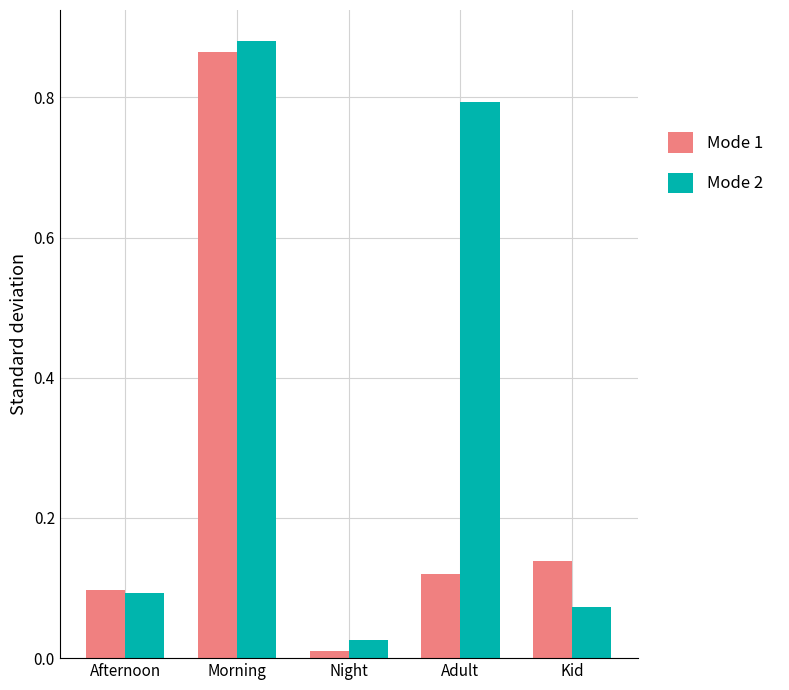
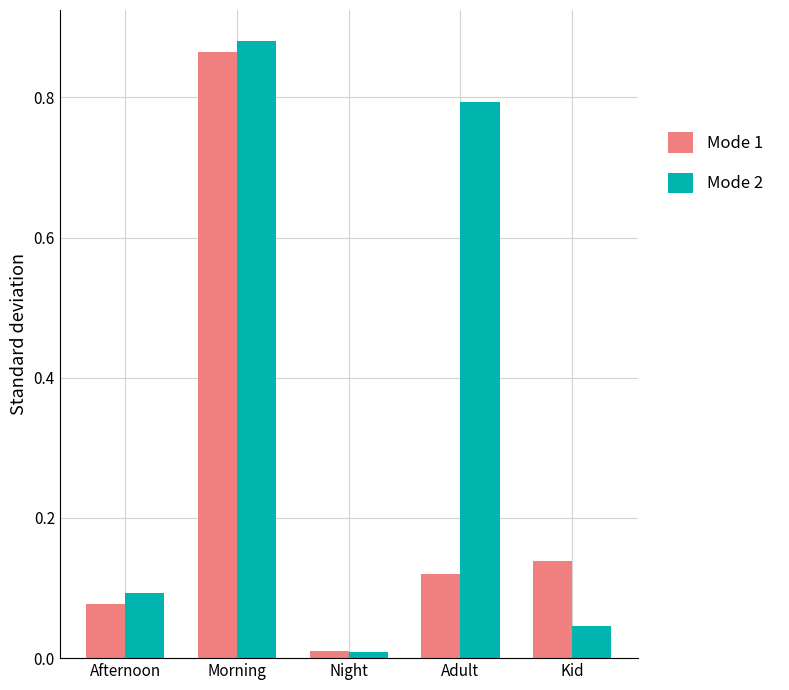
  {
    "Mode 1": {
-     "Afternoon": 0.10,
+     "Afternoon": 0.08,
      "Morning": 0.87,
      "Night": 0.01,
      "Adult": 0.12,
      "Kid": 0.14
    },
    "Mode 2": {
      "Afternoon": 0.09,
      "Morning": 0.88,
-     "Night": 0.03,
+     "Night": 0.01,
      "Adult": 0.79,
-     "Kid": 0.07
+     "Kid": 0.05
    }
  }
